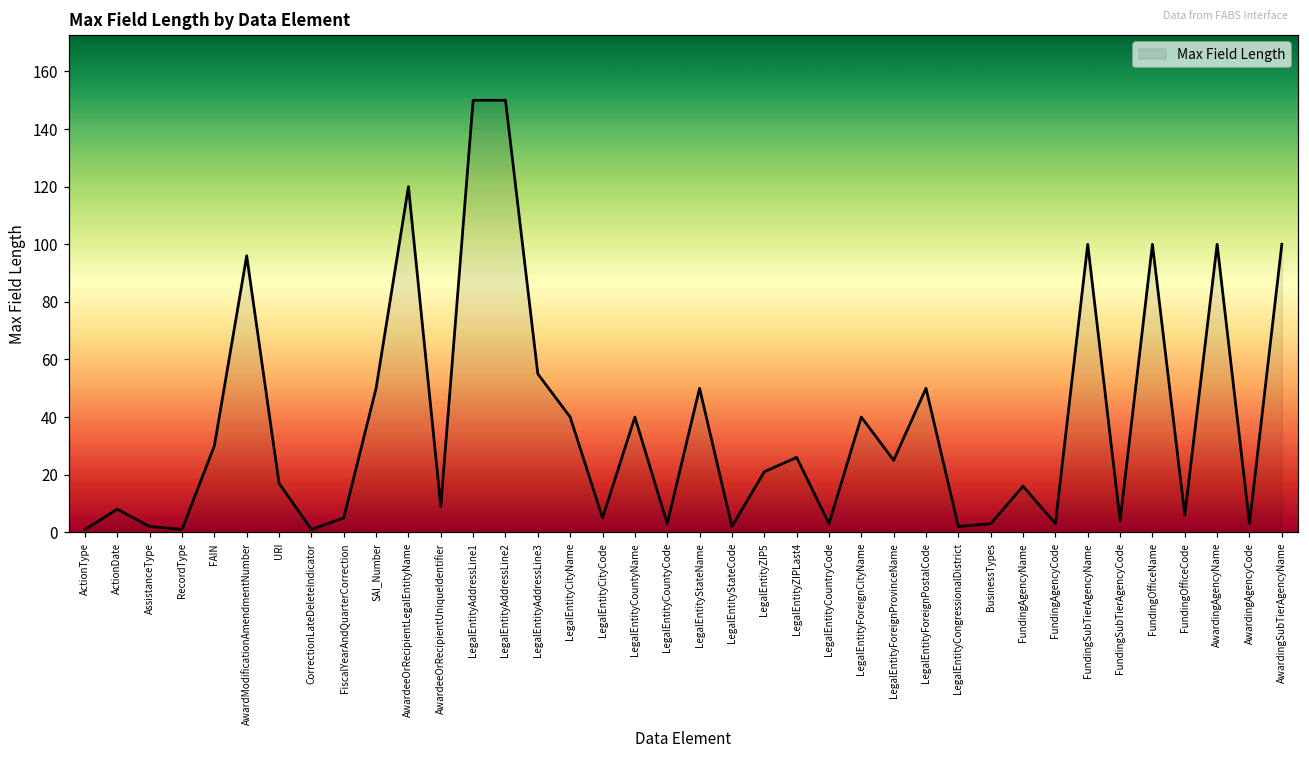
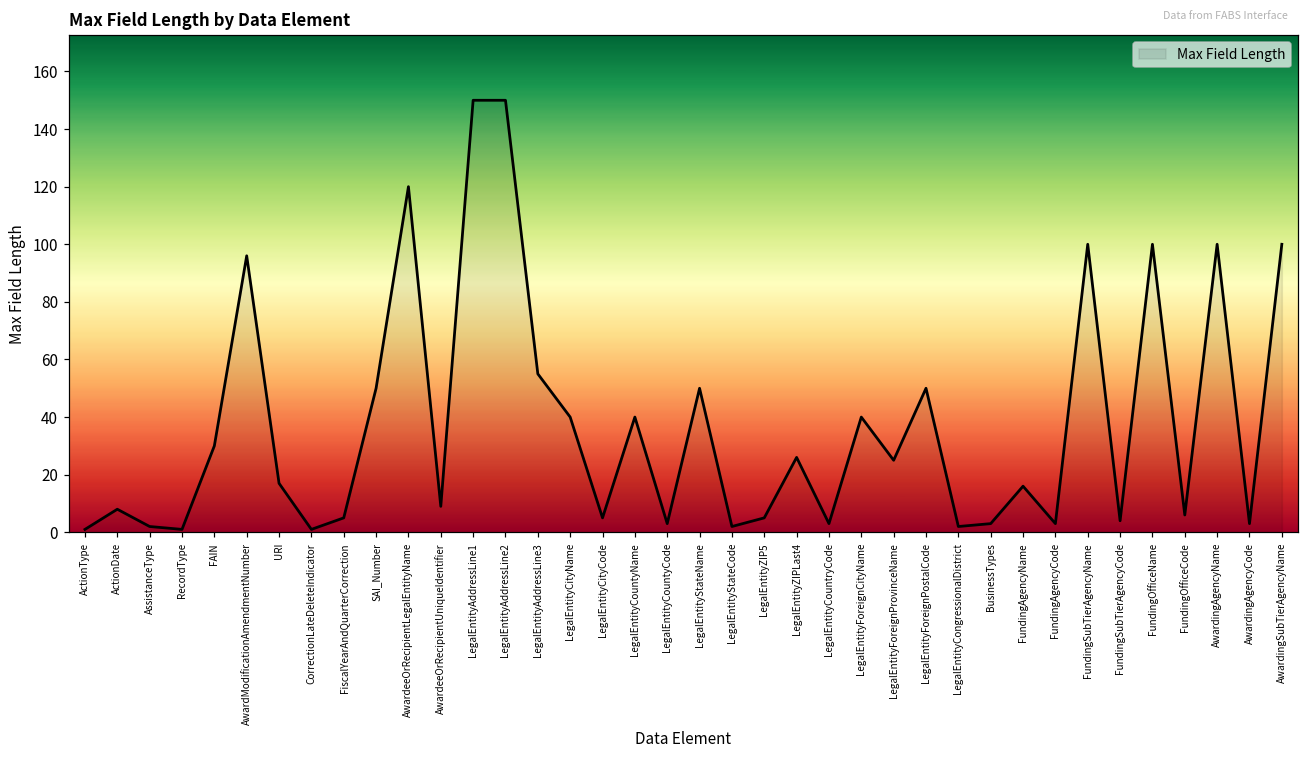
  {
    "ActionType": 1,
    "ActionDate": 8,
    "AssistanceType": 2,
    "RecordType": 1,
    "FAIN": 30,
    "AwardModificationAmendmentNumber": 96,
    "URI": 17,
    "CorrectionLateDeleteIndicator": 1,
    "FiscalYearAndQuarterCorrection": 5,
    "SAI_Number": 50,
    "AwardeeOrRecipientLegalEntityName": 120,
    "AwardeeOrRecipientUniqueIdentifier": 9,
    "LegalEntityAddressLine1": 150,
    "LegalEntityAddressLine2": 150,
    "LegalEntityAddressLine3": 55,
    "LegalEntityCityName": 40,
    "LegalEntityCityCode": 5,
    "LegalEntityCountyName": 40,
    "LegalEntityCountyCode": 3,
    "LegalEntityStateName": 50,
    "LegalEntityStateCode": 2,
-   "LegalEntityZIP5": 21,
+   "LegalEntityZIP5": 5,
    "LegalEntityZIPLast4": 26,
    "LegalEntityCountryCode": 3,
    "LegalEntityForeignCityName": 40,
    "LegalEntityForeignProvinceName": 25,
    "LegalEntityForeignPostalCode": 50,
    "LegalEntityCongressionalDistrict": 2,
    "BusinessTypes": 3,
    "FundingAgencyName": 16,
    "FundingAgencyCode": 3,
    "FundingSubTierAgencyName": 100,
    "FundingSubTierAgencyCode": 4,
    "FundingOfficeName": 100,
    "FundingOfficeCode": 6,
    "AwardingAgencyName": 100,
    "AwardingAgencyCode": 3,
    "AwardingSubTierAgencyName": 100
  }
